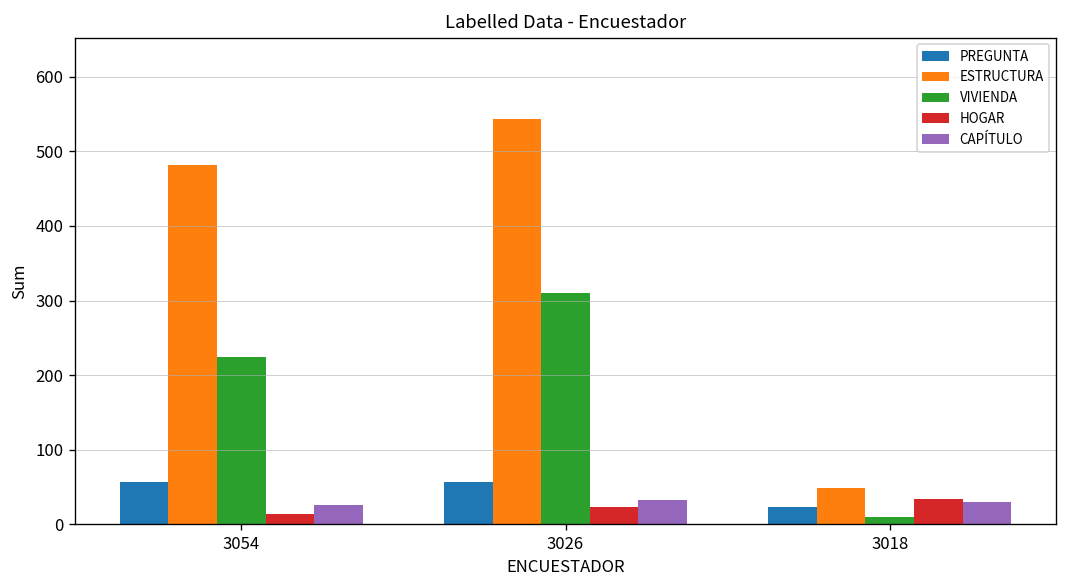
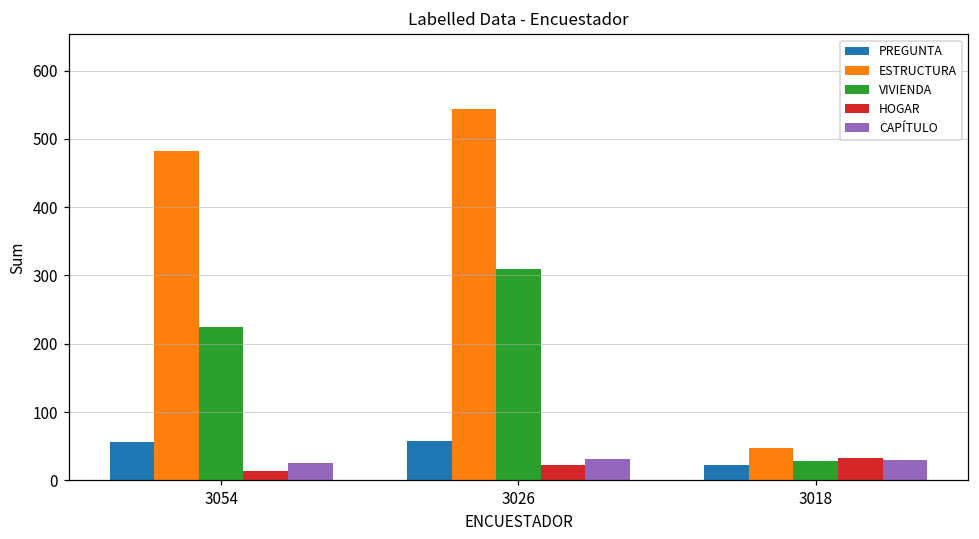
  {
    "PREGUNTA": {
      "3054": 60,
      "3026": 60,
      "3018": 20
    },
    "ESTRUCTURA": {
      "3054": 480,
      "3026": 540,
      "3018": 50
    },
    "VIVIENDA": {
      "3054": 220,
      "3026": 310,
-     "3018": 10
+     "3018": 30
    },
    "HOGAR": {
      "3054": 10,
      "3026": 20,
      "3018": 30
    },
    "CAPÍTULO": {
      "3054": 30,
      "3026": 30,
      "3018": 30
    }
  }
